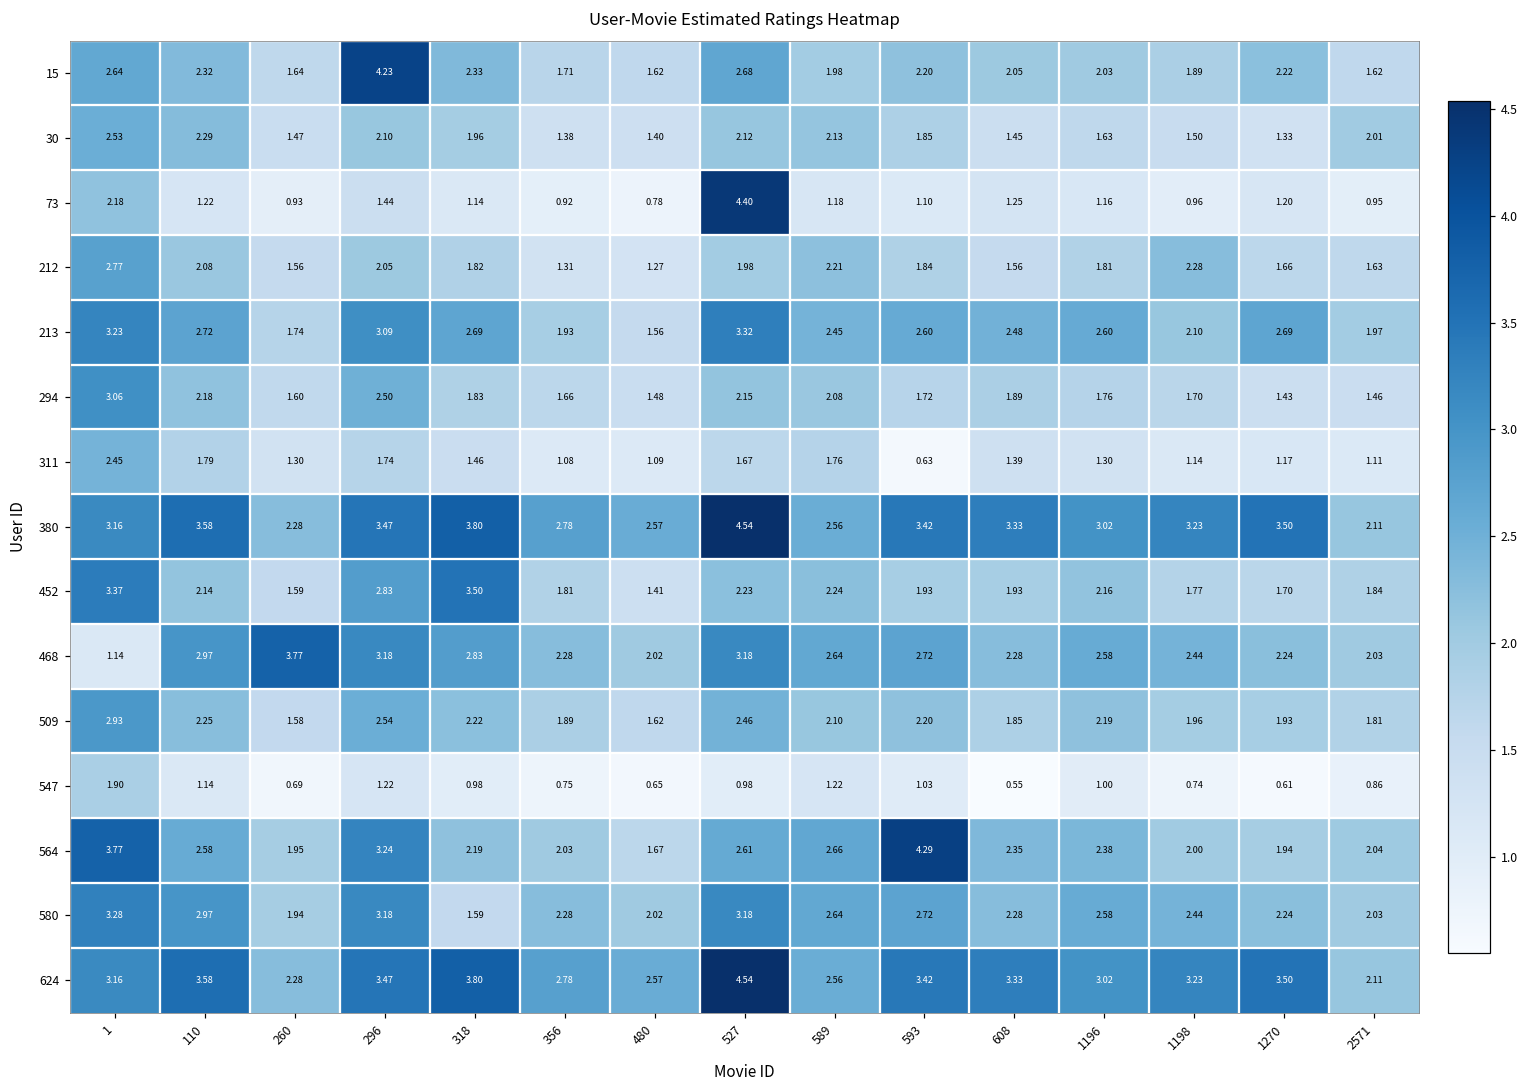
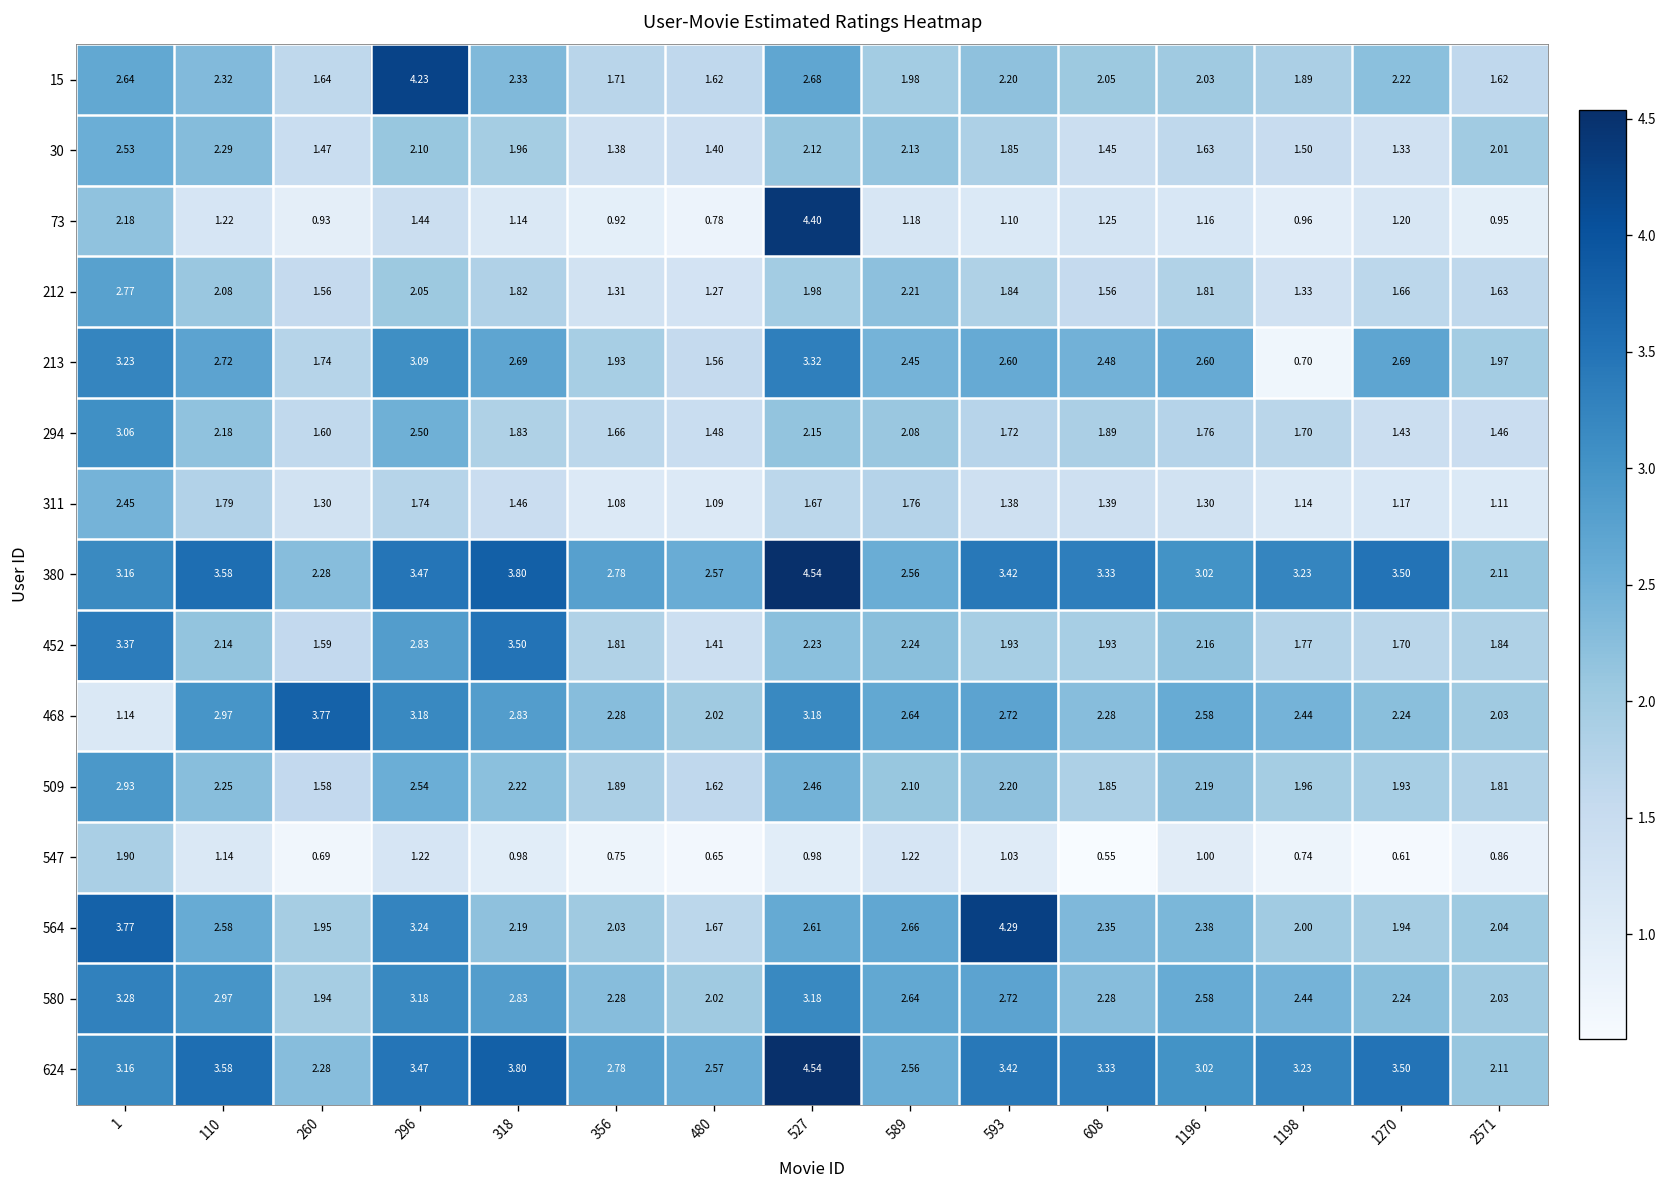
  {
    "212": {
      "1": 2.77,
      "110": 2.08,
      "260": 1.56,
      "296": 2.05,
      "318": 1.82,
      "356": 1.31,
      "480": 1.27,
      "527": 1.98,
      "589": 2.21,
      "593": 1.84,
      "608": 1.56,
      "1196": 1.81,
-     "1198": 2.28,
+     "1198": 1.33,
      "1270": 1.66,
      "2571": 1.63
    },
    "213": {
      "1": 3.23,
      "110": 2.72,
      "260": 1.74,
      "296": 3.09,
      "318": 2.69,
      "356": 1.93,
      "480": 1.56,
      "527": 3.32,
      "589": 2.45,
      "593": 2.60,
      "608": 2.48,
      "1196": 2.60,
-     "1198": 2.10,
+     "1198": 0.70,
      "1270": 2.69,
      "2571": 1.97
    },
    "311": {
      "1": 2.45,
      "110": 1.79,
      "260": 1.30,
      "296": 1.74,
      "318": 1.46,
      "356": 1.08,
      "480": 1.09,
      "527": 1.67,
      "589": 1.76,
-     "593": 0.63,
+     "593": 1.38,
      "608": 1.39,
      "1196": 1.30,
      "1198": 1.14,
      "1270": 1.17,
      "2571": 1.11
    },
    "580": {
      "1": 3.28,
      "110": 2.97,
      "260": 1.94,
      "296": 3.18,
-     "318": 1.59,
+     "318": 2.83,
      "356": 2.28,
      "480": 2.02,
      "527": 3.18,
      "589": 2.64,
      "593": 2.72,
      "608": 2.28,
      "1196": 2.58,
      "1198": 2.44,
      "1270": 2.24,
      "2571": 2.03
    }
  }
